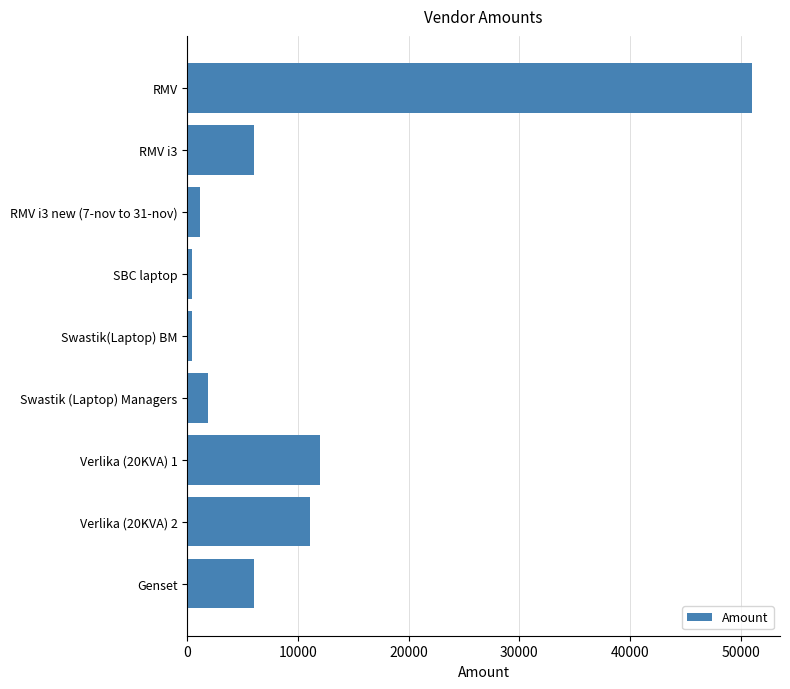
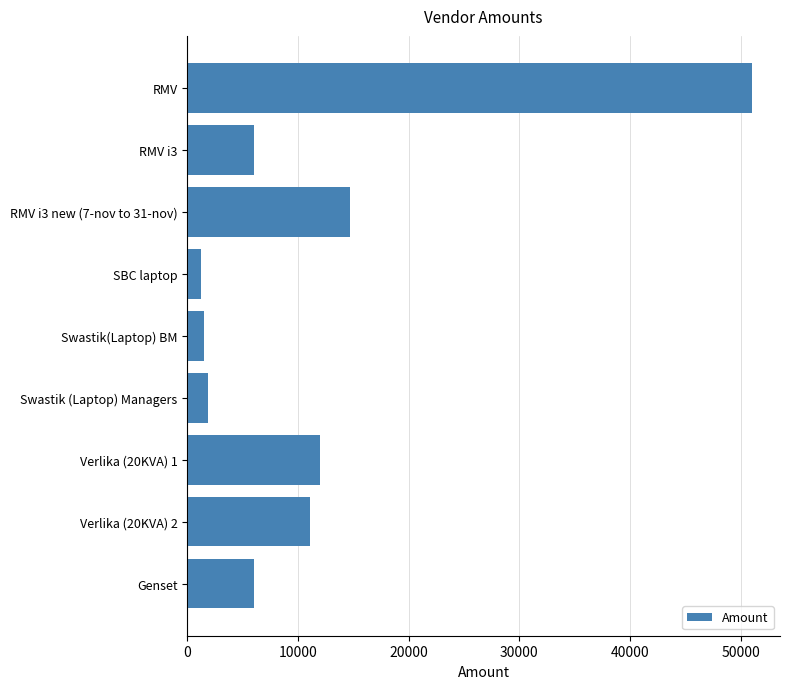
  {
    "RMV": 51000,
    "RMV i3": 6100,
-   "RMV i3 new (7-nov to 31-nov)": 1100,
-   "SBC laptop": 400,
-   "Swastik(Laptop) BM": 400,
+   "RMV i3 new (7-nov to 31-nov)": 14700,
+   "SBC laptop": 1200,
+   "Swastik(Laptop) BM": 1500,
    "Swastik (Laptop) Managers": 1900,
    "Verlika (20KVA) 1": 12000,
    "Verlika (20KVA) 2": 11100,
    "Genset": 6000
  }
